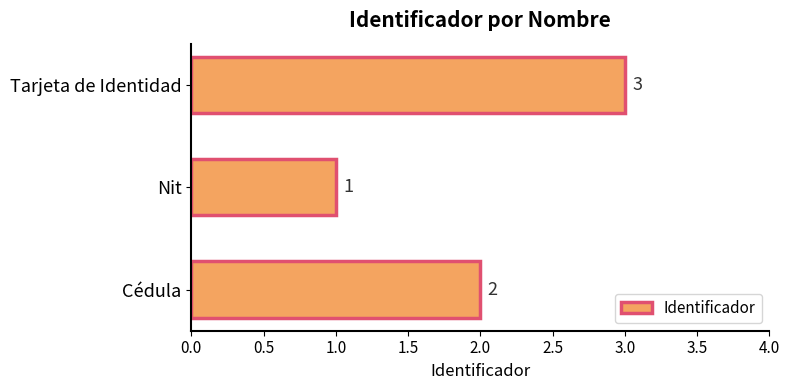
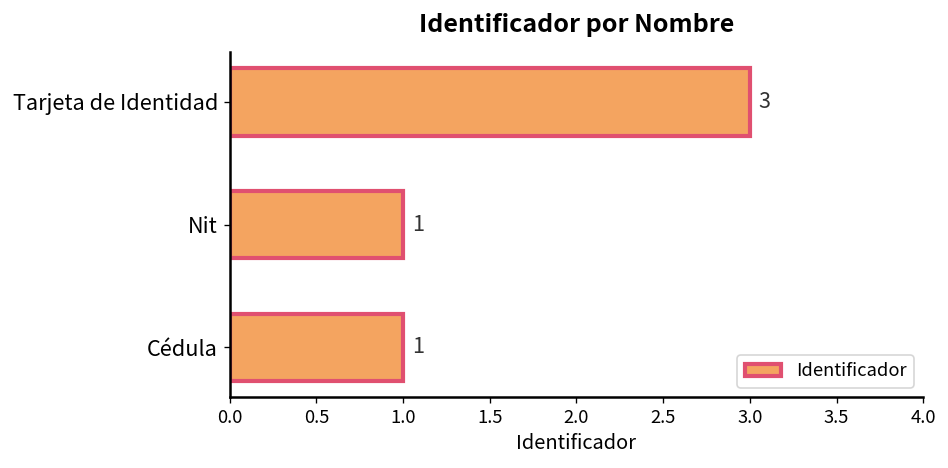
  {
    "Tarjeta de Identidad": 3,
    "Nit": 1,
-   "Cédula": 2
+   "Cédula": 1
  }
